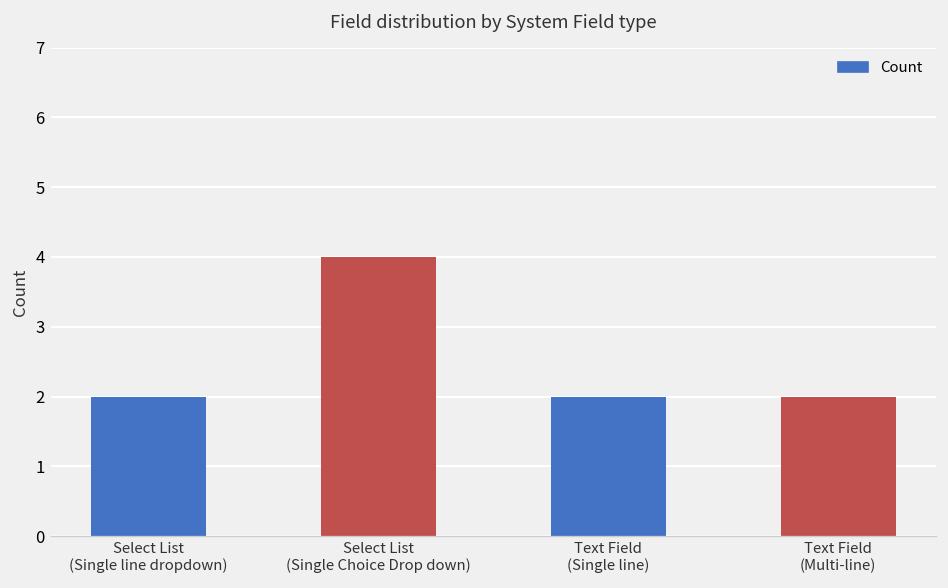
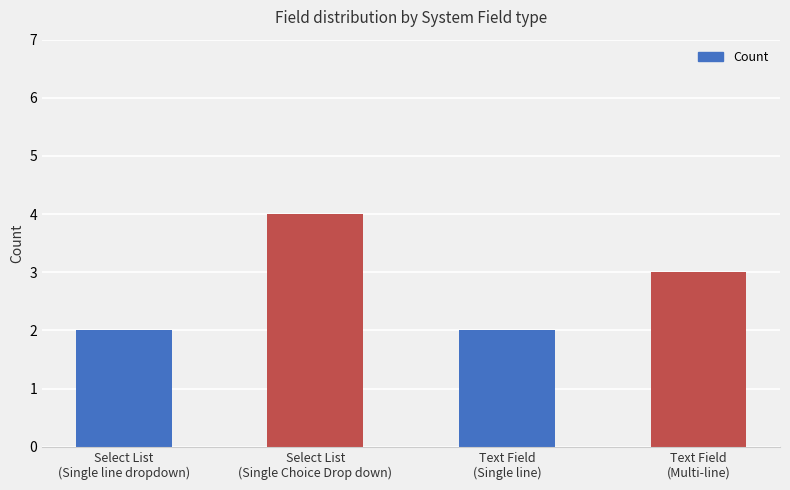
  {
    "Select List (Single line dropdown)": 2,
    "Select List (Single Choice Drop down)": 4,
    "Text Field (Single line)": 2,
-   "Text Field (Multi-line)": 2
+   "Text Field (Multi-line)": 3
  }
